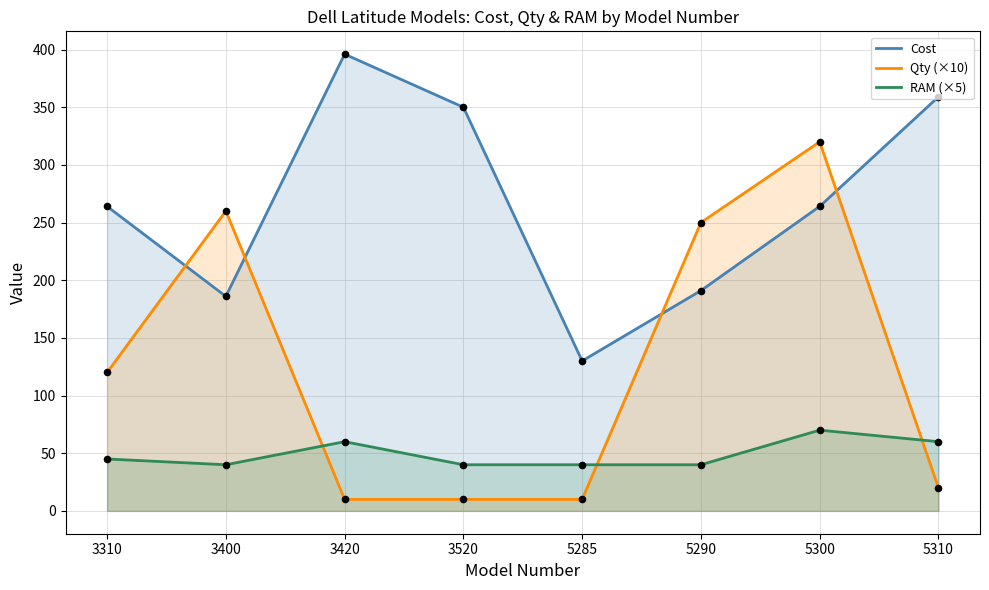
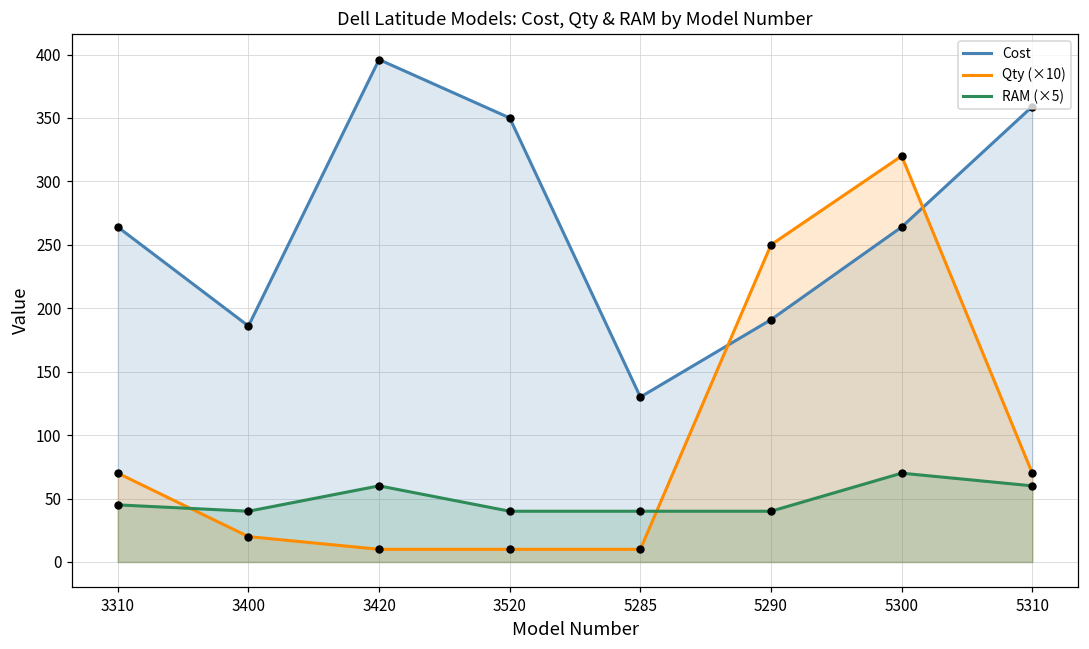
  {
    "Qty (×10)": {
-     "3310": 120,
-     "3400": 260,
+     "3310": 70,
+     "3400": 20,
      "3420": 10,
      "3520": 10,
      "5285": 10,
      "5290": 250,
      "5300": 320,
-     "5310": 20
+     "5310": 70
    }
  }
